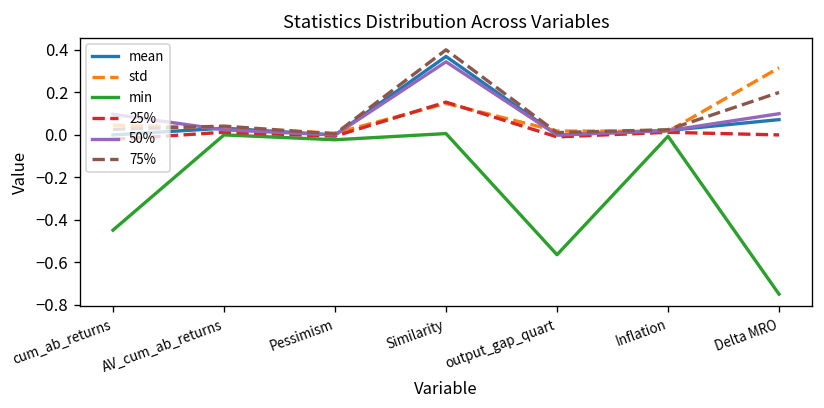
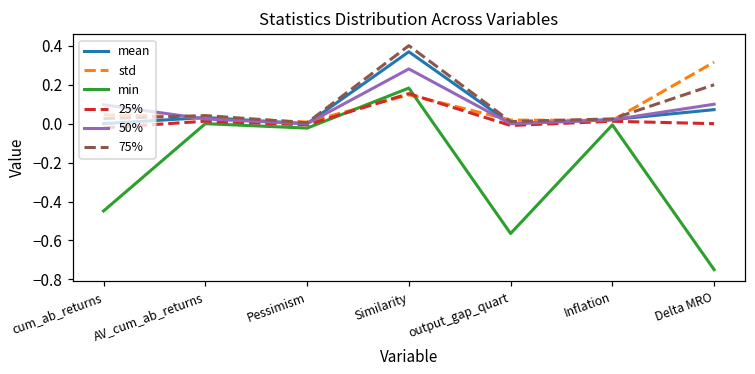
  {
    "mean": {
      "Similarity": 0.37,
      "Delta MRO": 0.07
    },
    "std": {
      "Delta MRO": 0.32
    },
    "min": {
      "cum_ab_returns": -0.45,
      "Pessimism": -0.02,
-     "Similarity": 0.01,
+     "Similarity": 0.18,
      "output_gap_quart": -0.56,
      "Inflation": -0.01,
      "Delta MRO": -0.75
    },
    "25%": {
      "Delta MRO": 0.00
    },
    "50%": {
-     "Similarity": 0.34,
+     "Similarity": 0.28,
      "Delta MRO": 0.10
    },
    "75%": {
      "Similarity": 0.40,
      "Delta MRO": 0.20
    }
  }
